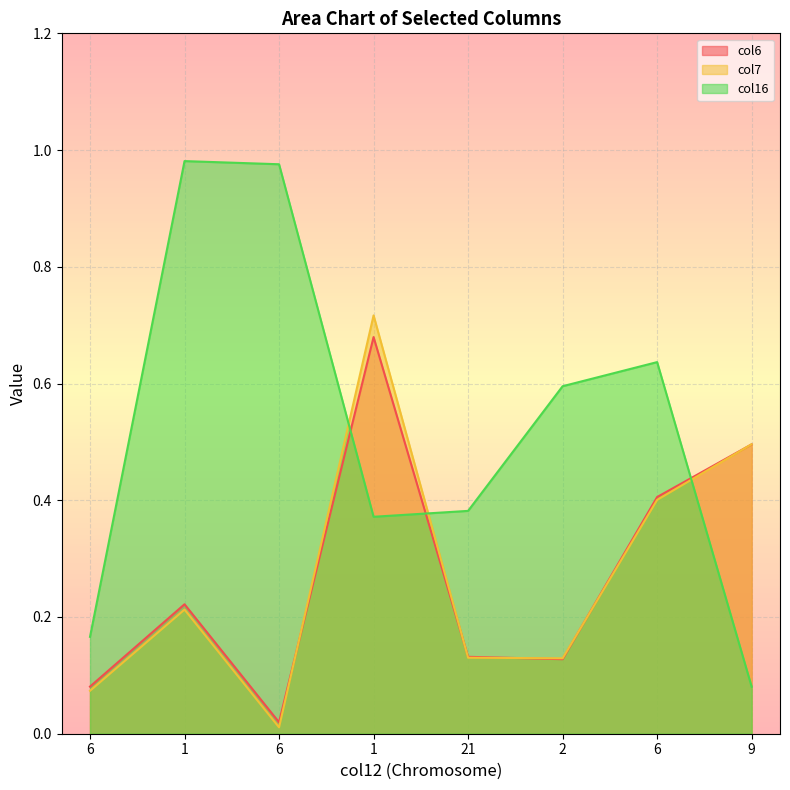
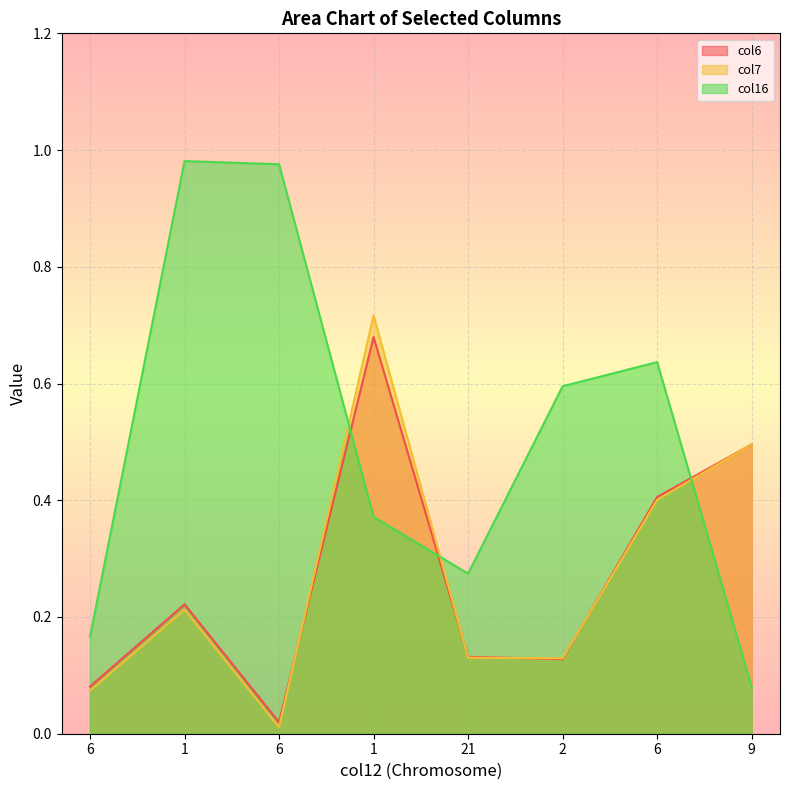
  {
    "col16": {
-     "21": 0.38,
+     "21": 0.27,
      "2": 0.60,
      "9": 0.08
    }
  }
